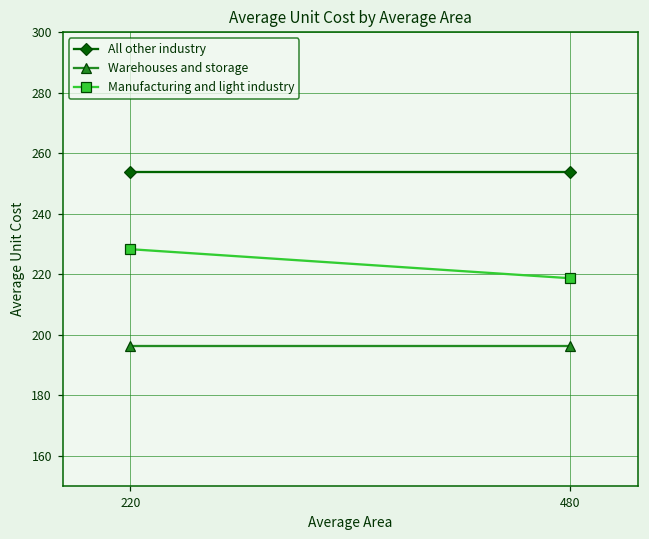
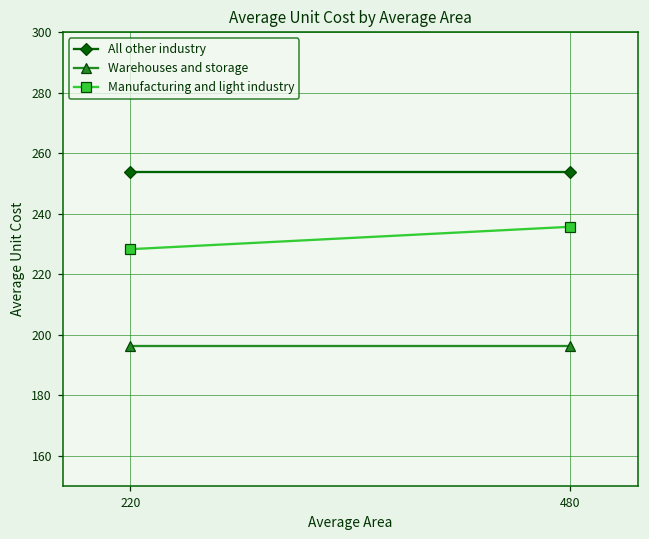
  {
    "All other industry": {
      "220": 254,
      "480": 254
    },
    "Warehouses and storage": {
      "220": 196,
      "480": 196
    },
    "Manufacturing and light industry": {
      "220": 228,
-     "480": 219
+     "480": 236
    }
  }
